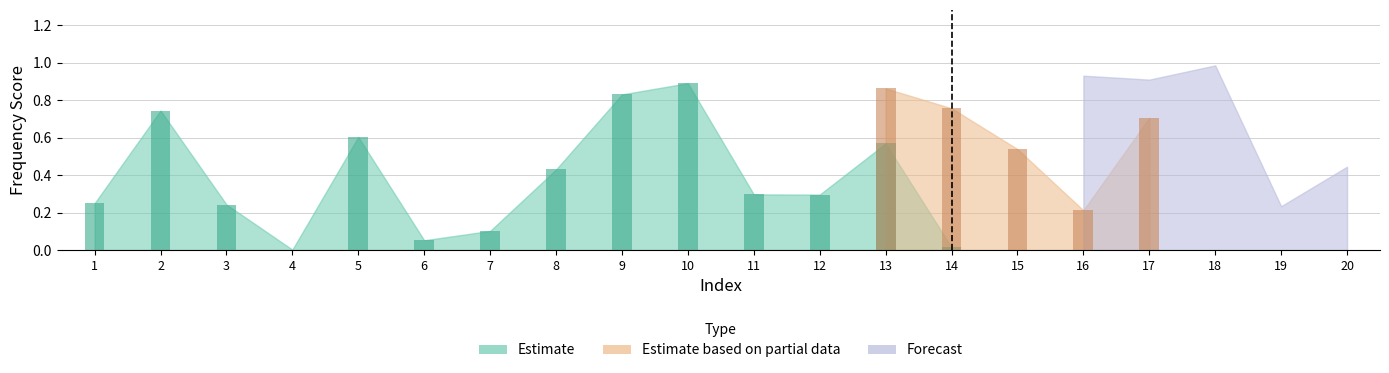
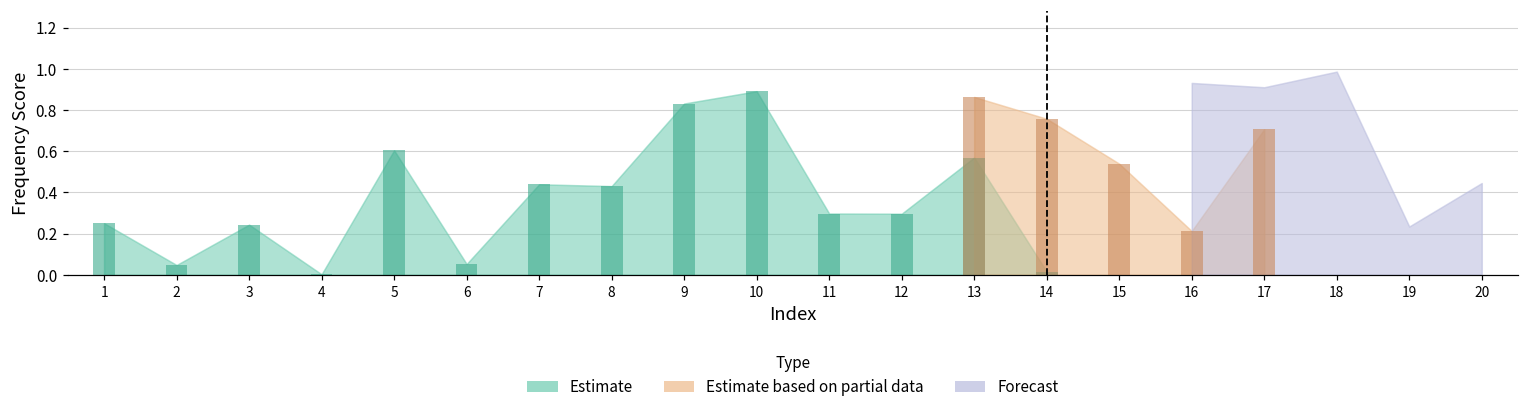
  {
    "Estimate": {
      "1": 0.25,
-     "2": 0.75,
+     "2": 0.05,
      "3": 0.24,
      "5": 0.60,
      "6": 0.05,
-     "7": 0.10,
+     "7": 0.44,
      "8": 0.43,
      "9": 0.83,
      "10": 0.89,
      "11": 0.30,
      "12": 0.30,
      "13": 0.57,
      "14": 0.02
    },
    "Estimate based on partial data": {
      "13": 0.86,
      "14": 0.76,
      "15": 0.54,
      "16": 0.21,
      "17": 0.71
    },
    "Forecast": {
      "16": 0.93,
      "17": 0.91,
      "18": 0.99,
      "19": 0.23,
      "20": 0.45
    }
  }
